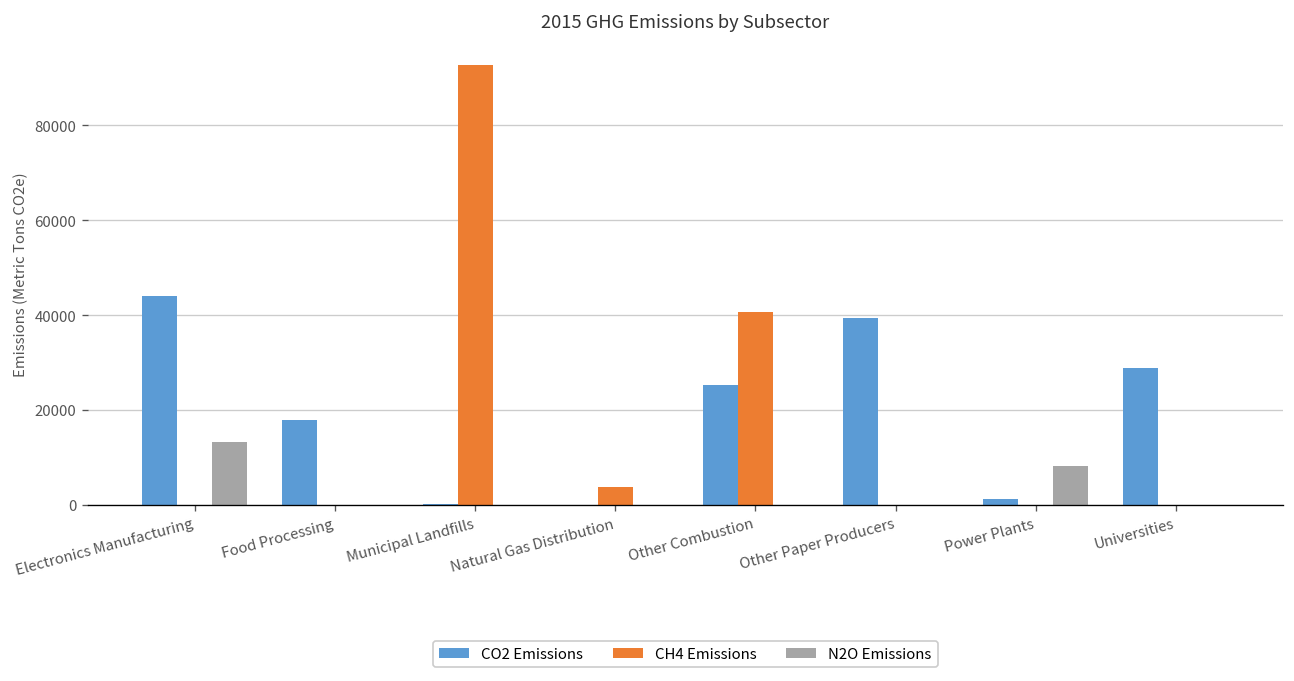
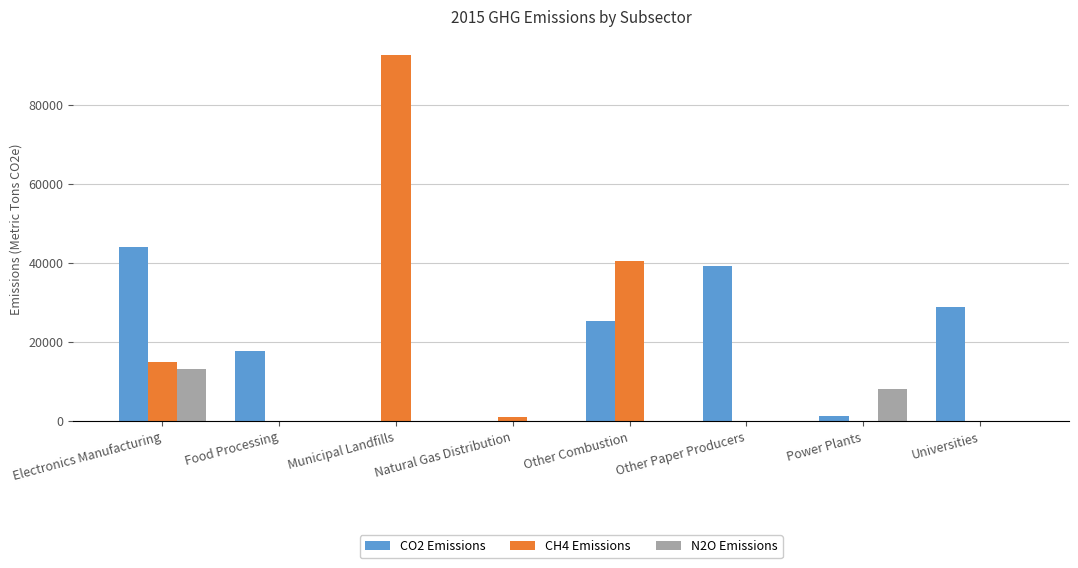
  {
    "CO2 Emissions": {
      "Electronics Manufacturing": 44000,
      "Food Processing": 18000,
      "Other Combustion": 25000,
      "Other Paper Producers": 39000,
      "Power Plants": 1000,
      "Universities": 29000
    },
    "CH4 Emissions": {
-     "Electronics Manufacturing": 0,
+     "Electronics Manufacturing": 15000,
      "Municipal Landfills": 93000,
-     "Natural Gas Distribution": 4000,
+     "Natural Gas Distribution": 1000,
      "Other Combustion": 41000
    },
    "N2O Emissions": {
      "Electronics Manufacturing": 13000,
      "Municipal Landfills": 0,
      "Natural Gas Distribution": 0,
      "Power Plants": 8000
    }
  }
